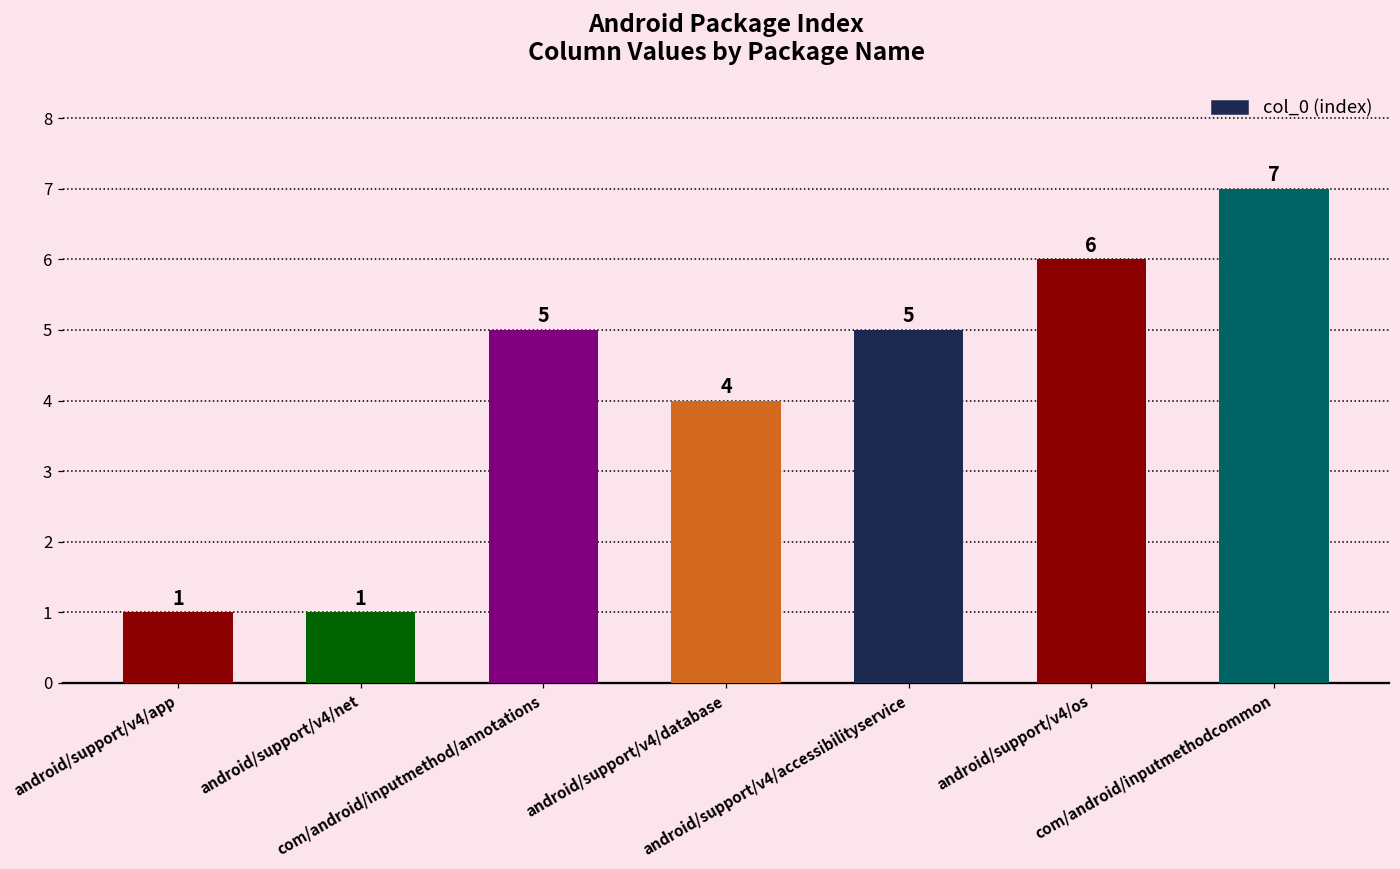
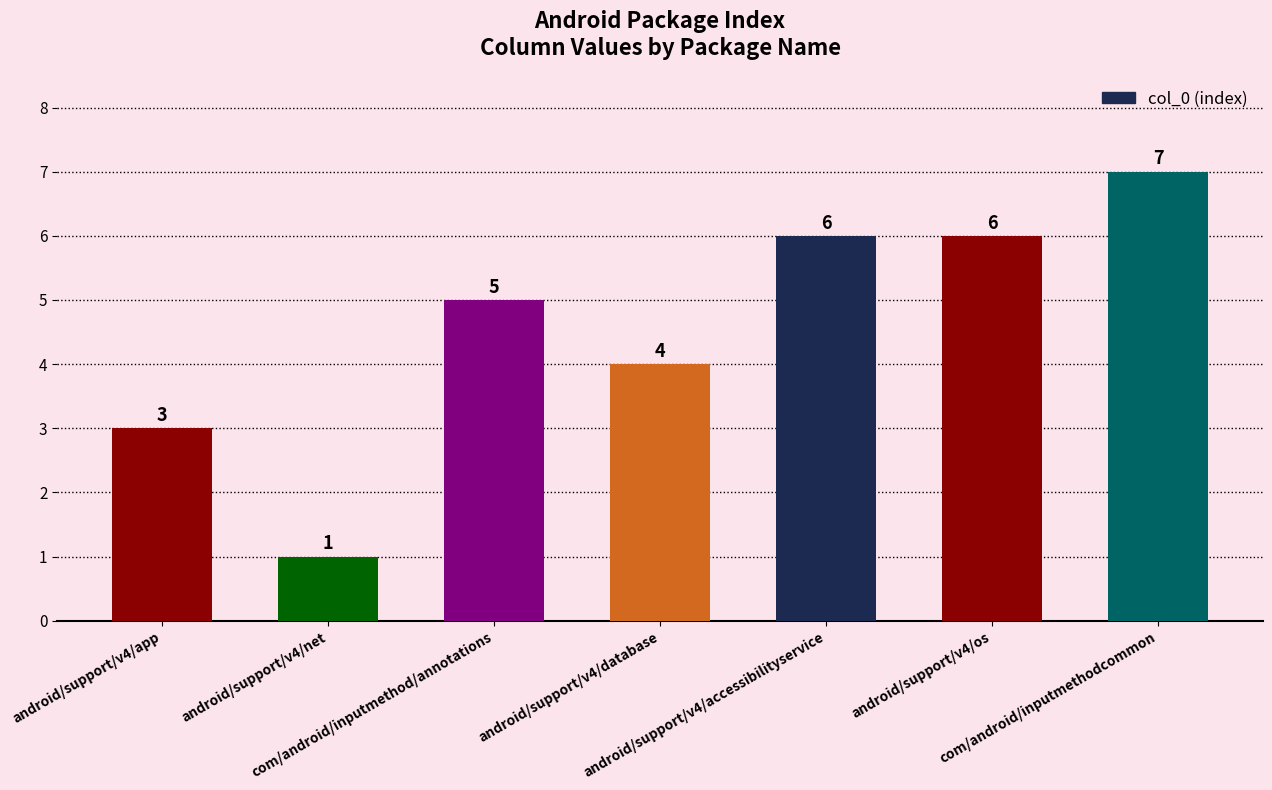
  {
-   "android/support/v4/app": 1,
+   "android/support/v4/app": 3,
    "android/support/v4/net": 1,
    "com/android/inputmethod/annotations": 5,
    "android/support/v4/database": 4,
-   "android/support/v4/accessibilityservice": 5,
+   "android/support/v4/accessibilityservice": 6,
    "android/support/v4/os": 6,
    "com/android/inputmethodcommon": 7
  }
